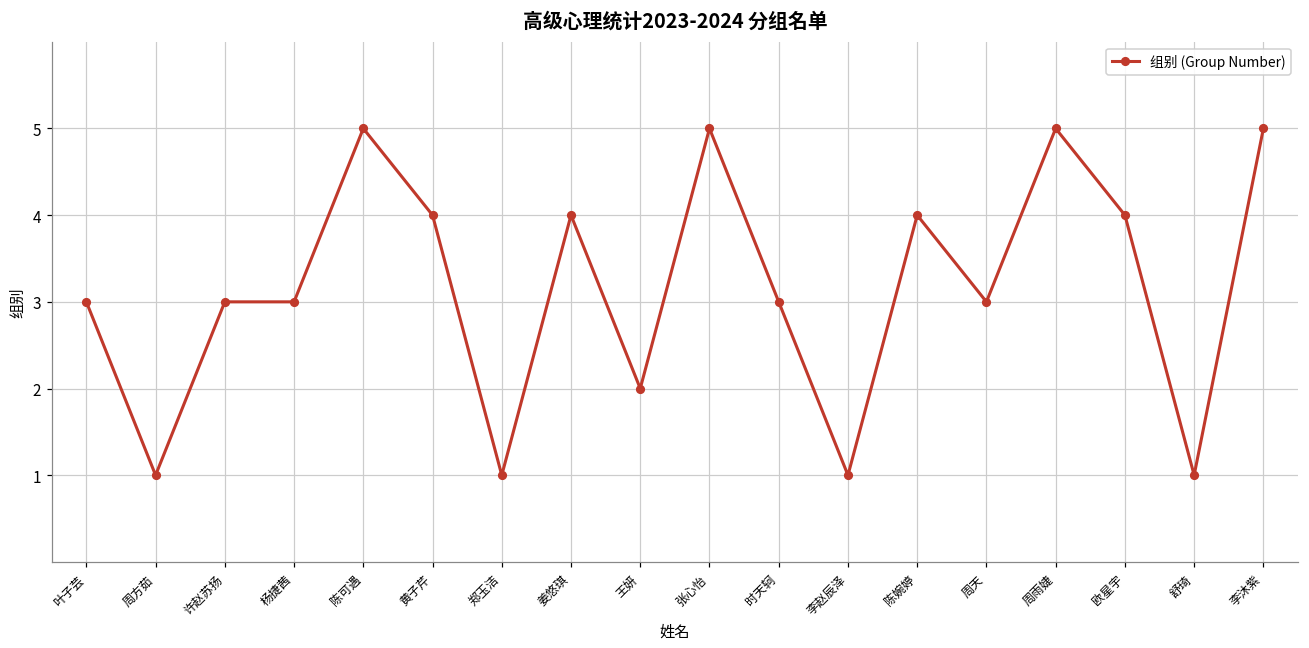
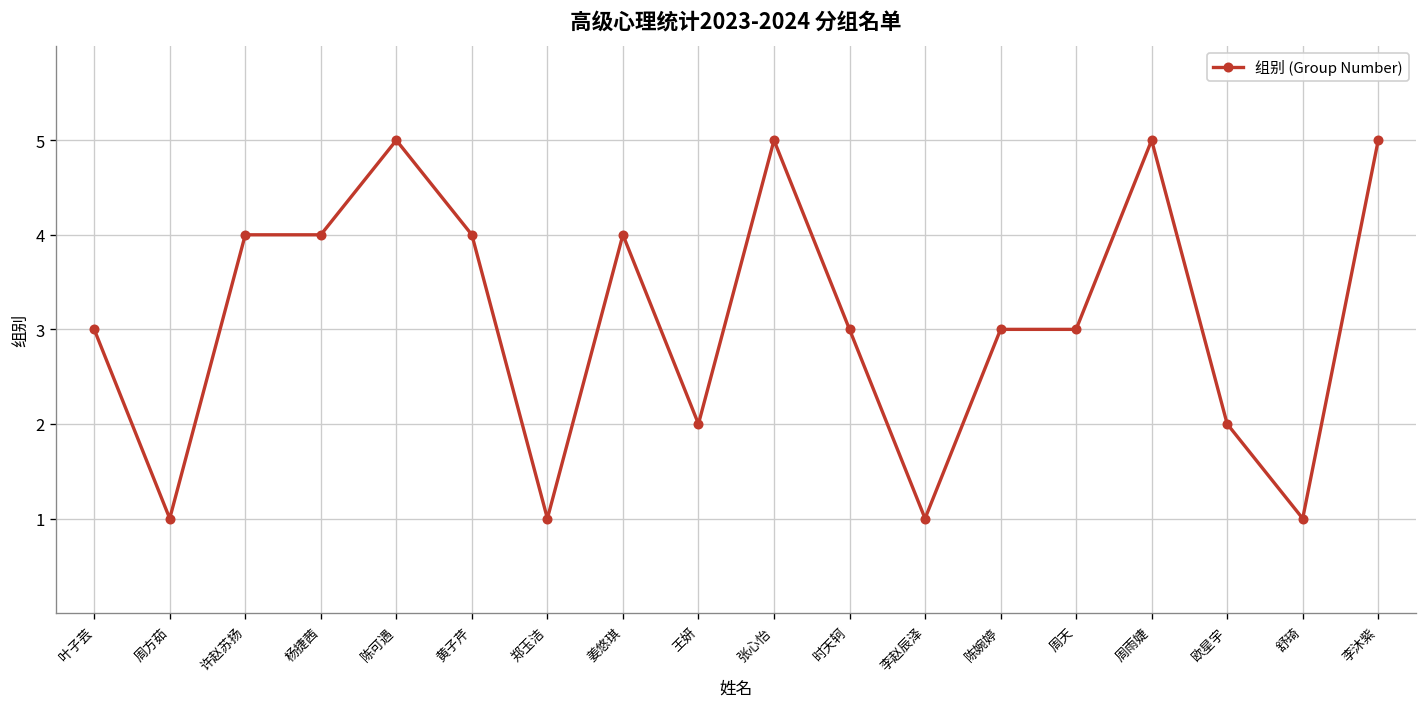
  {
    "叶子芸": 3,
    "周方茹": 1,
-   "许赵苏扬": 3,
-   "杨捷茜": 3,
+   "许赵苏扬": 4,
+   "杨捷茜": 4,
    "陈可遇": 5,
    "黄子芹": 4,
    "郑玉洁": 1,
    "姜悠琪": 4,
    "王妍": 2,
    "张心怡": 5,
    "时天轲": 3,
    "李赵辰泽": 1,
-   "陈婉婷": 4,
+   "陈婉婷": 3,
    "周天": 3,
    "周雨婕": 5,
-   "欧星宇": 4,
+   "欧星宇": 2,
    "舒琦": 1,
    "李沐紫": 5
  }
